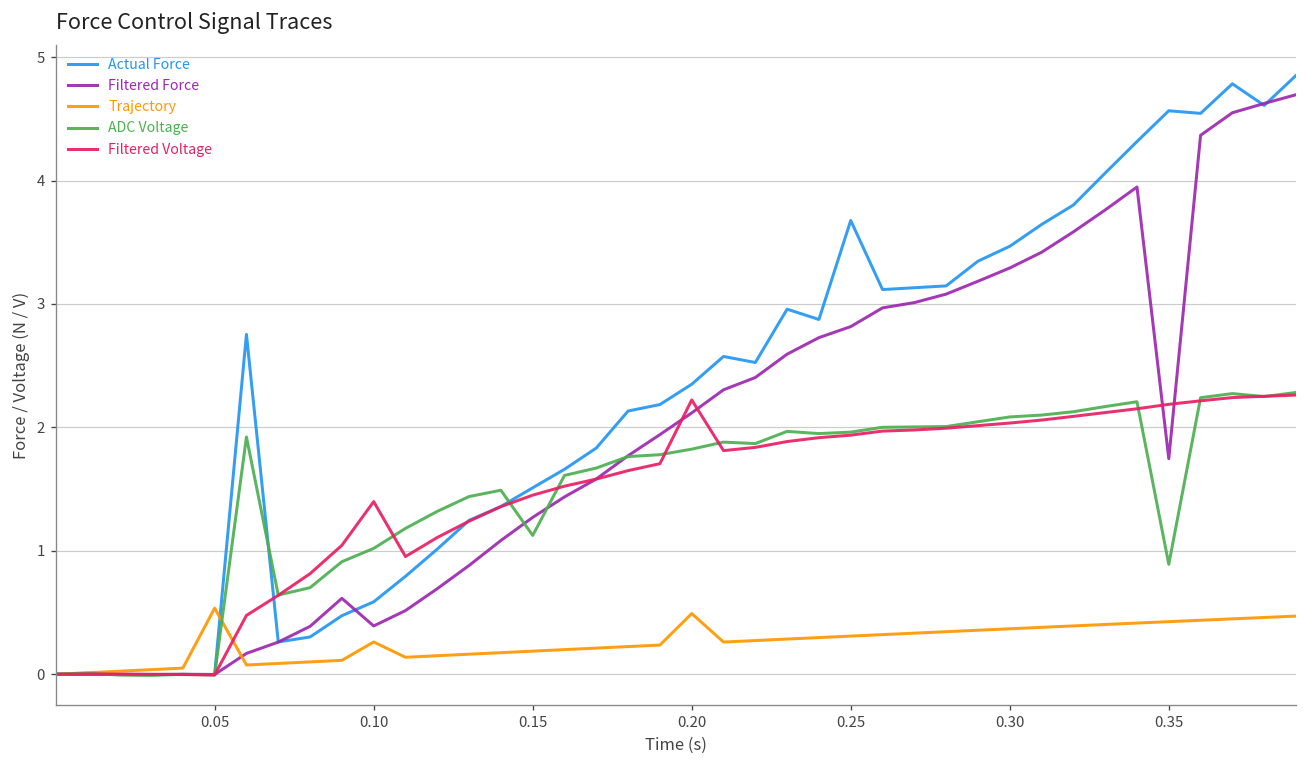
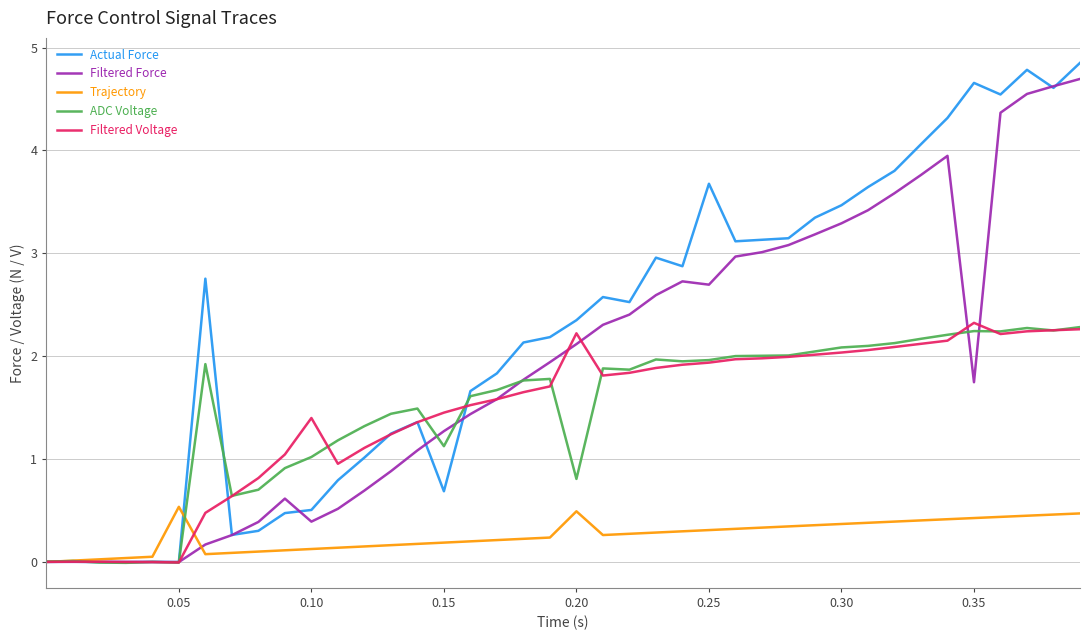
  {
    "Actual Force": {
-     "0.10": 0.59,
-     "0.15": 1.51,
+     "0.10": 0.51,
+     "0.15": 0.69,
      "0.20": 2.35,
      "0.25": 3.68,
      "0.30": 3.47,
-     "0.35": 4.57
+     "0.35": 4.66
    },
    "Filtered Force": {
      "0.10": 0.39,
      "0.15": 1.27,
      "0.20": 2.12,
-     "0.25": 2.82,
+     "0.25": 2.70,
      "0.30": 3.29,
      "0.35": 1.75
    },
    "Trajectory": {
      "0.05": 0.54,
-     "0.10": 0.26,
+     "0.10": 0.13,
      "0.15": 0.19,
      "0.20": 0.49,
      "0.25": 0.31,
      "0.30": 0.37,
      "0.35": 0.43
    },
    "ADC Voltage": {
      "0.10": 1.02,
      "0.15": 1.13,
-     "0.20": 1.82,
+     "0.20": 0.81,
      "0.30": 2.09,
-     "0.35": 0.89
+     "0.35": 2.24
    },
    "Filtered Voltage": {
      "0.10": 1.40,
      "0.15": 1.45,
      "0.20": 2.22,
      "0.30": 2.04,
-     "0.35": 2.19
+     "0.35": 2.32
    }
  }
